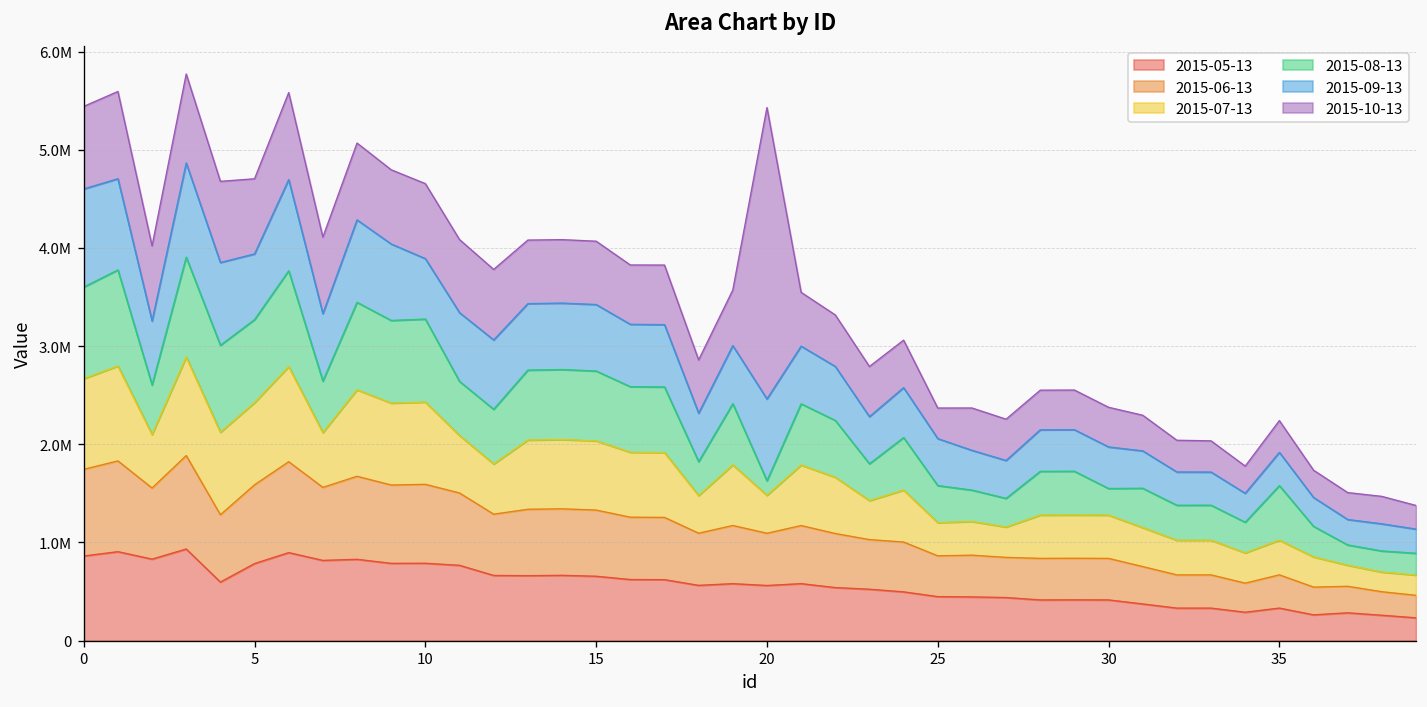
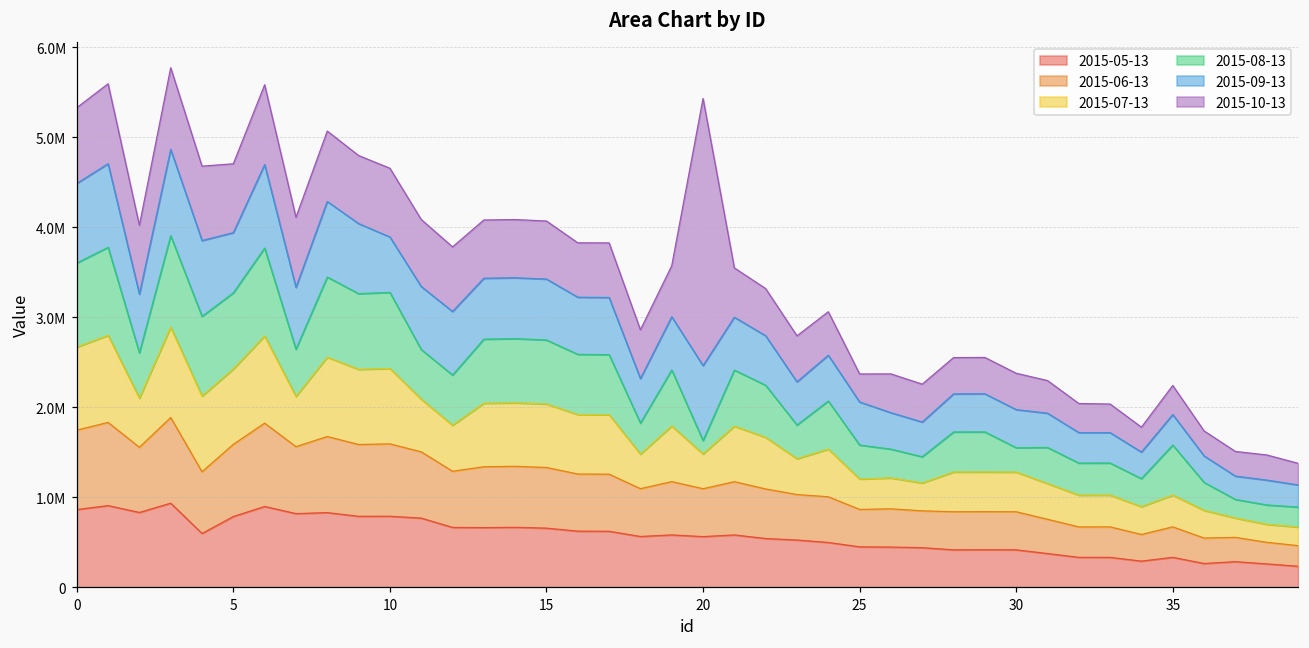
  {
    "2015-08-13": {
      "0": 900000,
      "5": 800000,
      "10": 800000,
      "15": 700000,
      "20": 100000,
      "25": 400000,
      "30": 300000,
      "35": 600000
    },
    "2015-09-13": {
-     "0": 1000000,
+     "0": 900000,
      "5": 700000,
      "10": 600000,
      "15": 700000,
      "20": 800000,
      "25": 500000,
      "30": 400000,
      "35": 300000
    },
    "2015-10-13": {
      "0": 800000,
      "5": 800000,
      "10": 800000,
      "15": 600000,
      "20": 3000000,
      "25": 300000,
      "30": 400000,
      "35": 300000
    }
  }
